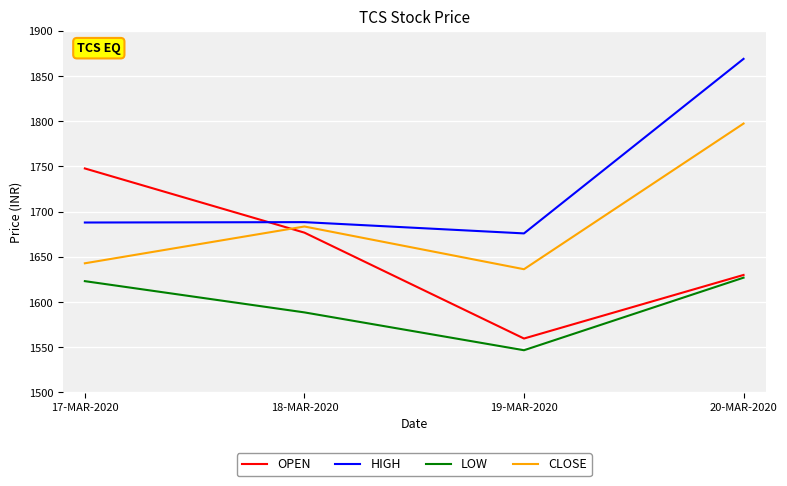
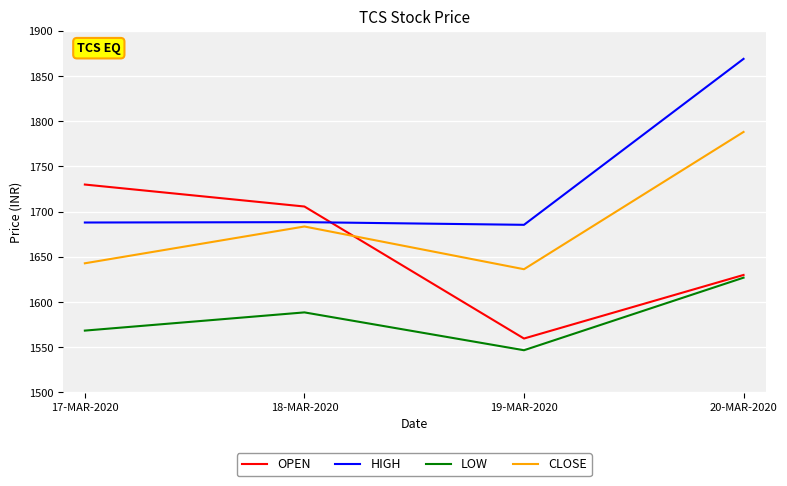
  {
    "OPEN": {
-     "17-MAR-2020": 1750,
-     "18-MAR-2020": 1680,
+     "17-MAR-2020": 1730,
+     "18-MAR-2020": 1710,
      "19-MAR-2020": 1560,
      "20-MAR-2020": 1630
    },
    "HIGH": {
      "17-MAR-2020": 1690,
      "18-MAR-2020": 1690,
-     "19-MAR-2020": 1680,
+     "19-MAR-2020": 1690,
      "20-MAR-2020": 1870
    },
    "LOW": {
-     "17-MAR-2020": 1620,
+     "17-MAR-2020": 1570,
      "18-MAR-2020": 1590,
      "19-MAR-2020": 1550,
      "20-MAR-2020": 1630
    },
    "CLOSE": {
      "17-MAR-2020": 1640,
      "18-MAR-2020": 1680,
      "19-MAR-2020": 1640,
-     "20-MAR-2020": 1800
+     "20-MAR-2020": 1790
    }
  }
